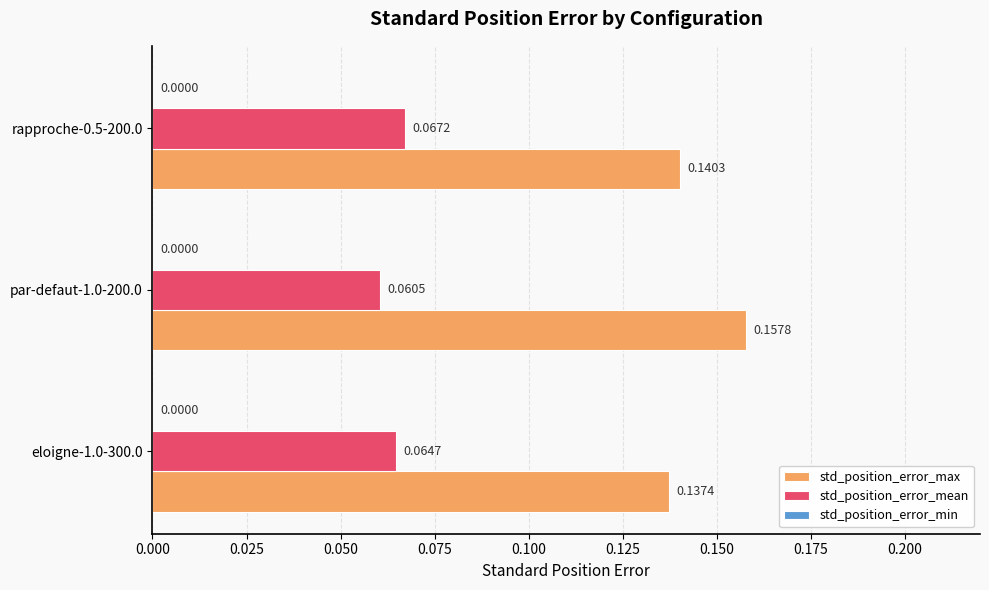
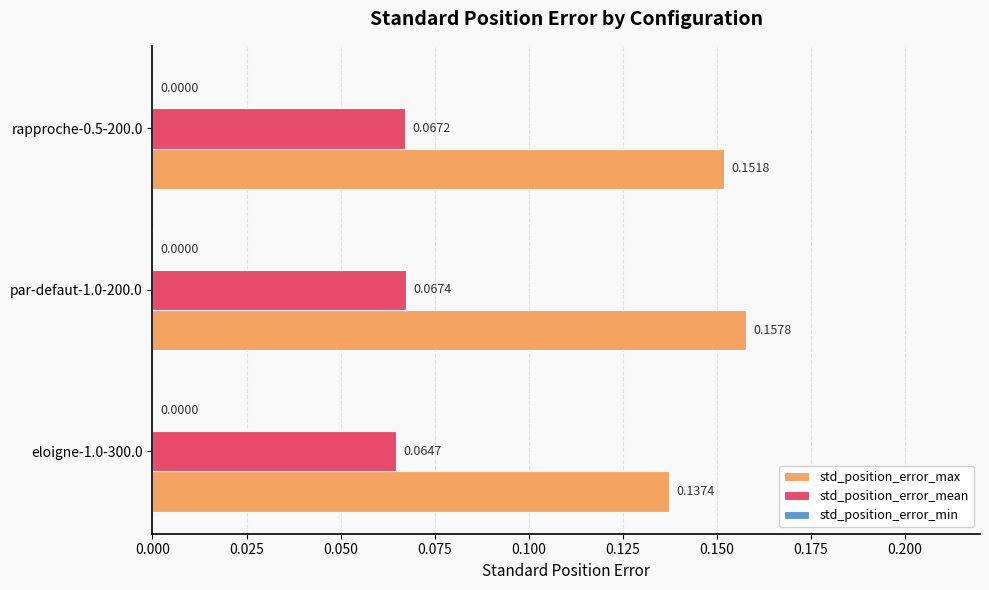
  {
    "std_position_error_max": {
-     "rapproche-0.5-200.0": 0.1403,
+     "rapproche-0.5-200.0": 0.1518,
      "par-defaut-1.0-200.0": 0.1578,
      "eloigne-1.0-300.0": 0.1374
    },
    "std_position_error_mean": {
      "rapproche-0.5-200.0": 0.0672,
-     "par-defaut-1.0-200.0": 0.0605,
+     "par-defaut-1.0-200.0": 0.0674,
      "eloigne-1.0-300.0": 0.0647
    },
    "std_position_error_min": {
      "rapproche-0.5-200.0": 0.0000,
      "par-defaut-1.0-200.0": 0.0000,
      "eloigne-1.0-300.0": 0.0000
    }
  }
